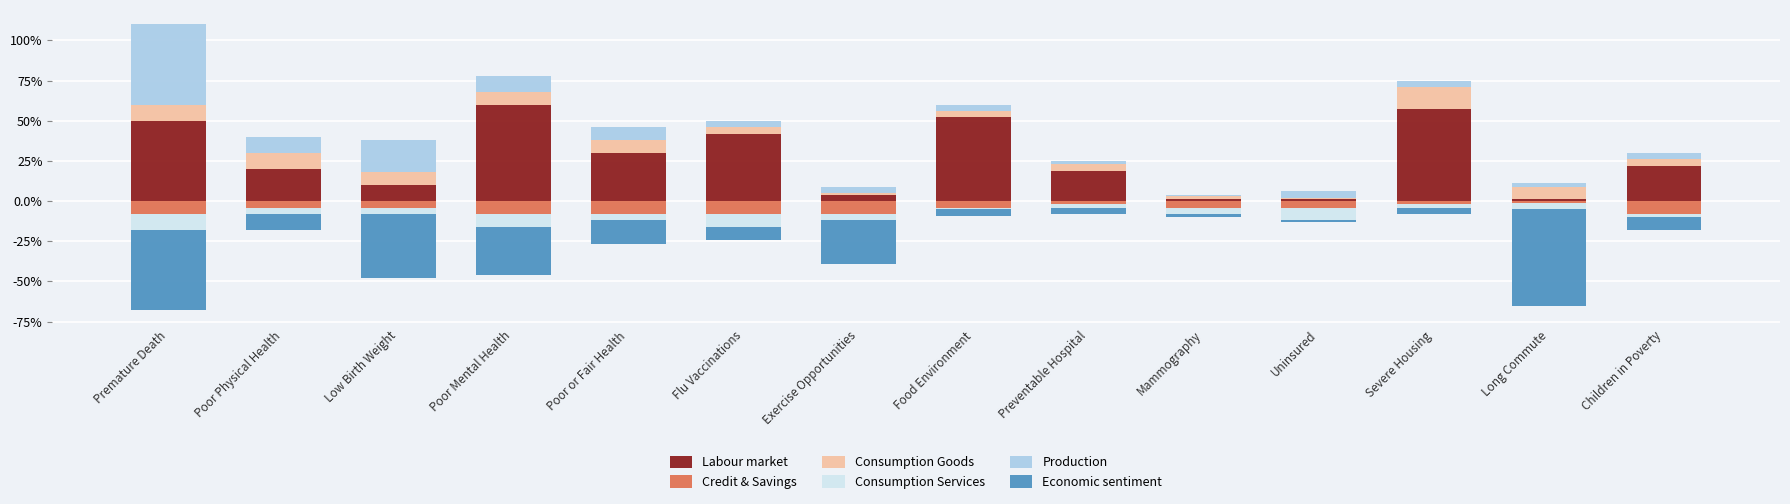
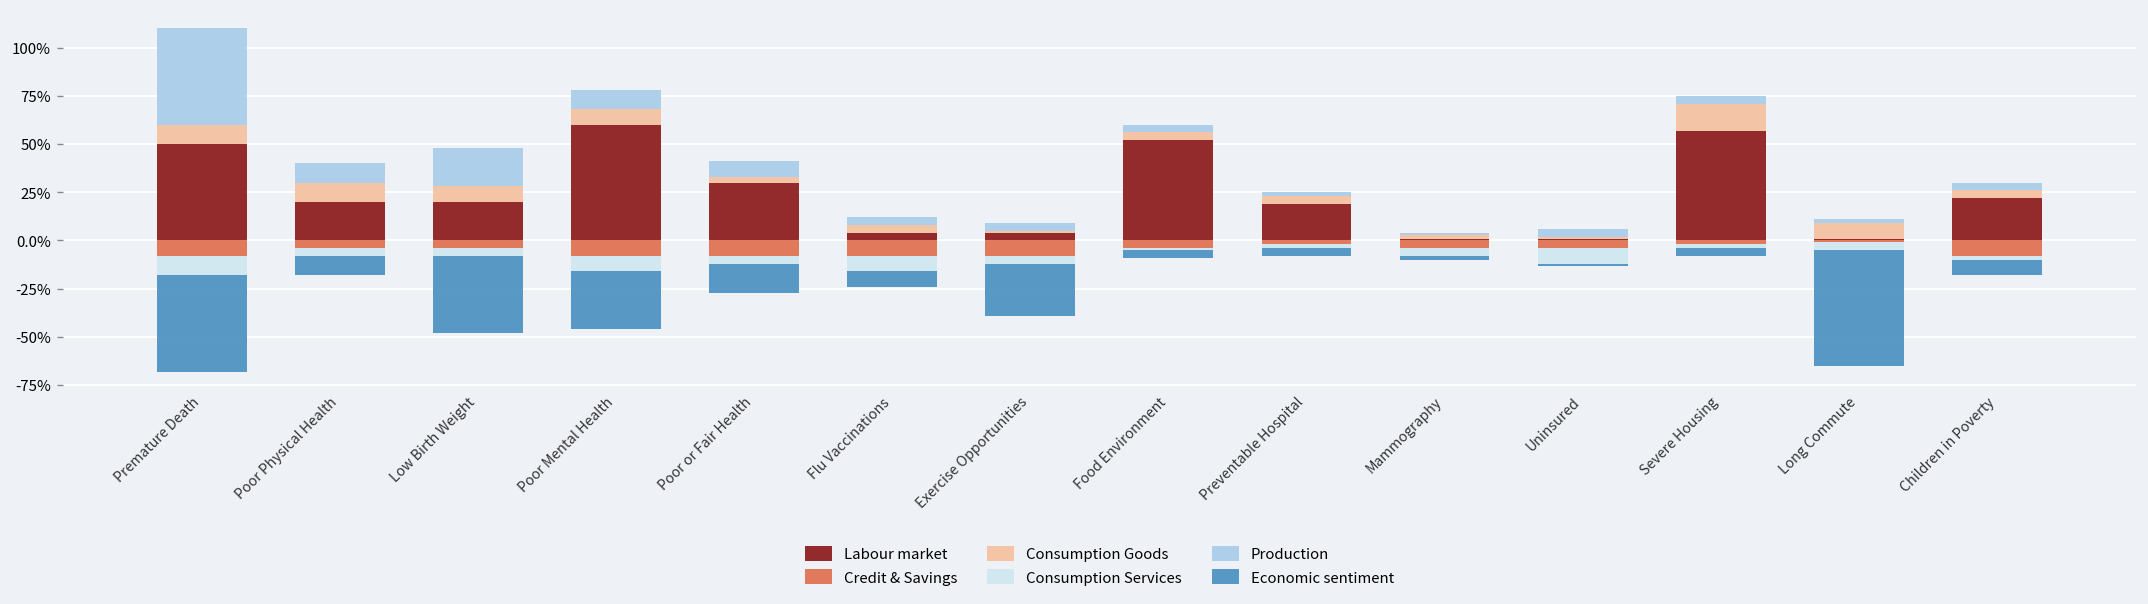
  {
    "Labour market": {
      "Premature Death": "50%",
      "Poor Physical Health": "20%",
-     "Low Birth Weight": "10%",
+     "Low Birth Weight": "20%",
      "Poor Mental Health": "60%",
      "Poor or Fair Health": "30%",
-     "Flu Vaccinations": "42%",
+     "Flu Vaccinations": "4%",
      "Exercise Opportunities": "4%",
      "Food Environment": "52%",
      "Preventable Hospital": "19%",
      "Severe Housing": "57%",
      "Children in Poverty": "22%"
    },
    "Credit & Savings": {
      "Premature Death": "-8%",
      "Poor Physical Health": "-4%",
      "Low Birth Weight": "-4%",
      "Poor Mental Health": "-8%",
      "Poor or Fair Health": "-8%",
      "Flu Vaccinations": "-8%",
      "Exercise Opportunities": "-8%",
      "Food Environment": "-4%",
      "Preventable Hospital": "-2%",
      "Mammography": "-4%",
      "Uninsured": "-4%",
      "Severe Housing": "-2%",
      "Children in Poverty": "-8%"
    },
    "Consumption Goods": {
      "Premature Death": "10%",
      "Poor Physical Health": "10%",
      "Low Birth Weight": "8%",
      "Poor Mental Health": "8%",
-     "Poor or Fair Health": "8%",
+     "Poor or Fair Health": "3%",
      "Flu Vaccinations": "4%",
      "Food Environment": "4%",
      "Preventable Hospital": "4%",
      "Mammography": "2%",
      "Severe Housing": "14%",
      "Long Commute": "8%",
      "Children in Poverty": "4%"
    },
    "Economic sentiment": {
      "Premature Death": "-50%",
      "Poor Physical Health": "-10%",
      "Low Birth Weight": "-40%",
      "Poor Mental Health": "-30%",
      "Poor or Fair Health": "-15%",
      "Flu Vaccinations": "-8%",
      "Exercise Opportunities": "-27%",
      "Food Environment": "-4%",
      "Preventable Hospital": "-4%",
      "Mammography": "-2%",
      "Severe Housing": "-4%",
      "Long Commute": "-60%",
      "Children in Poverty": "-8%"
    }
  }
